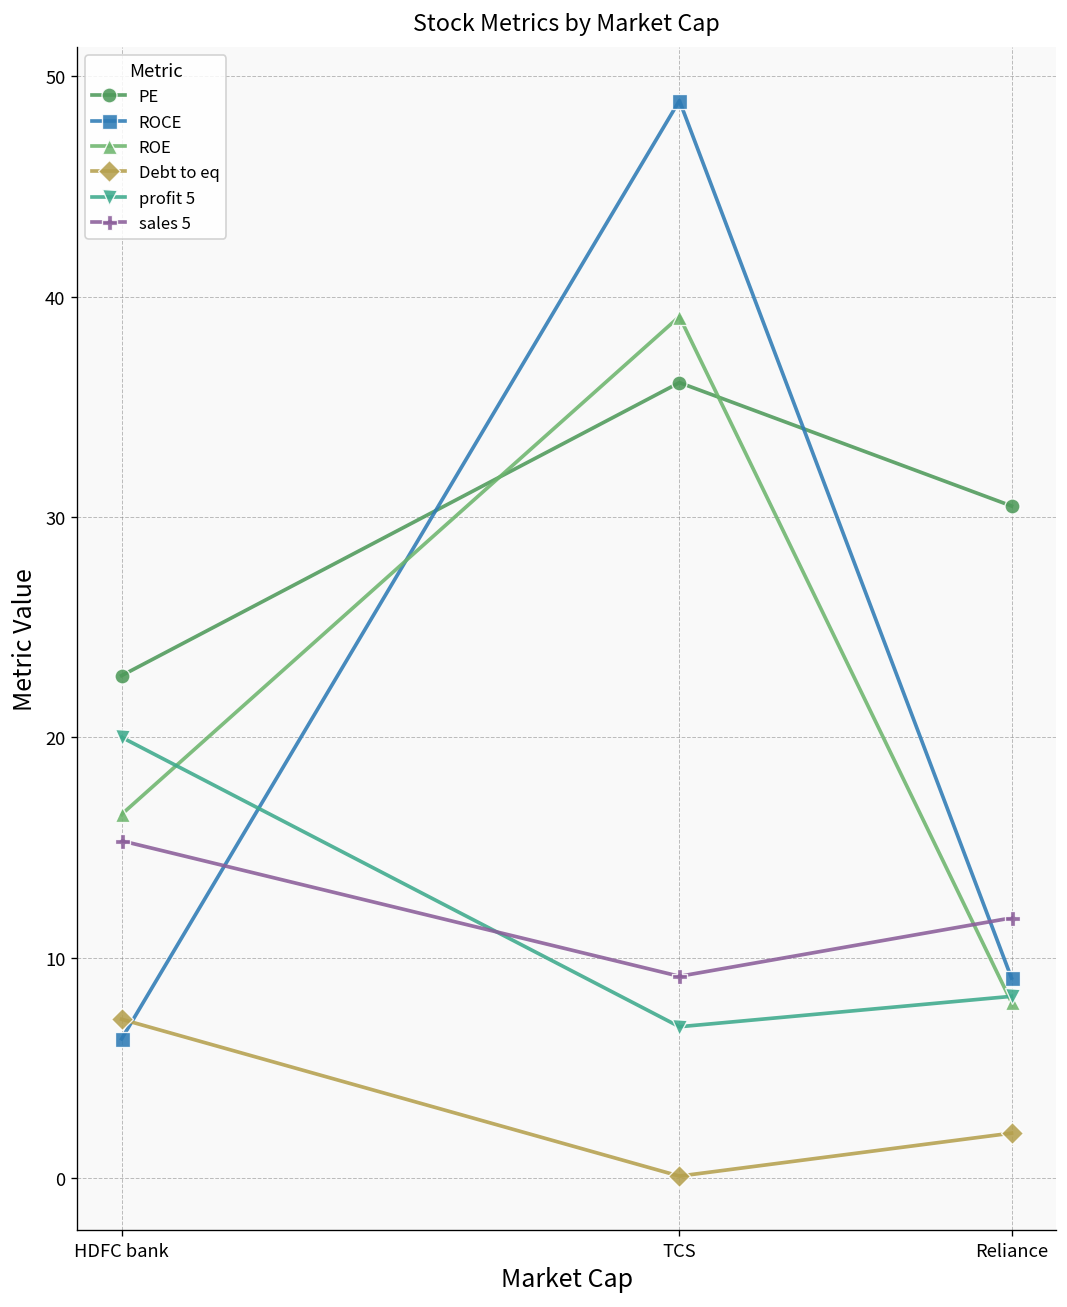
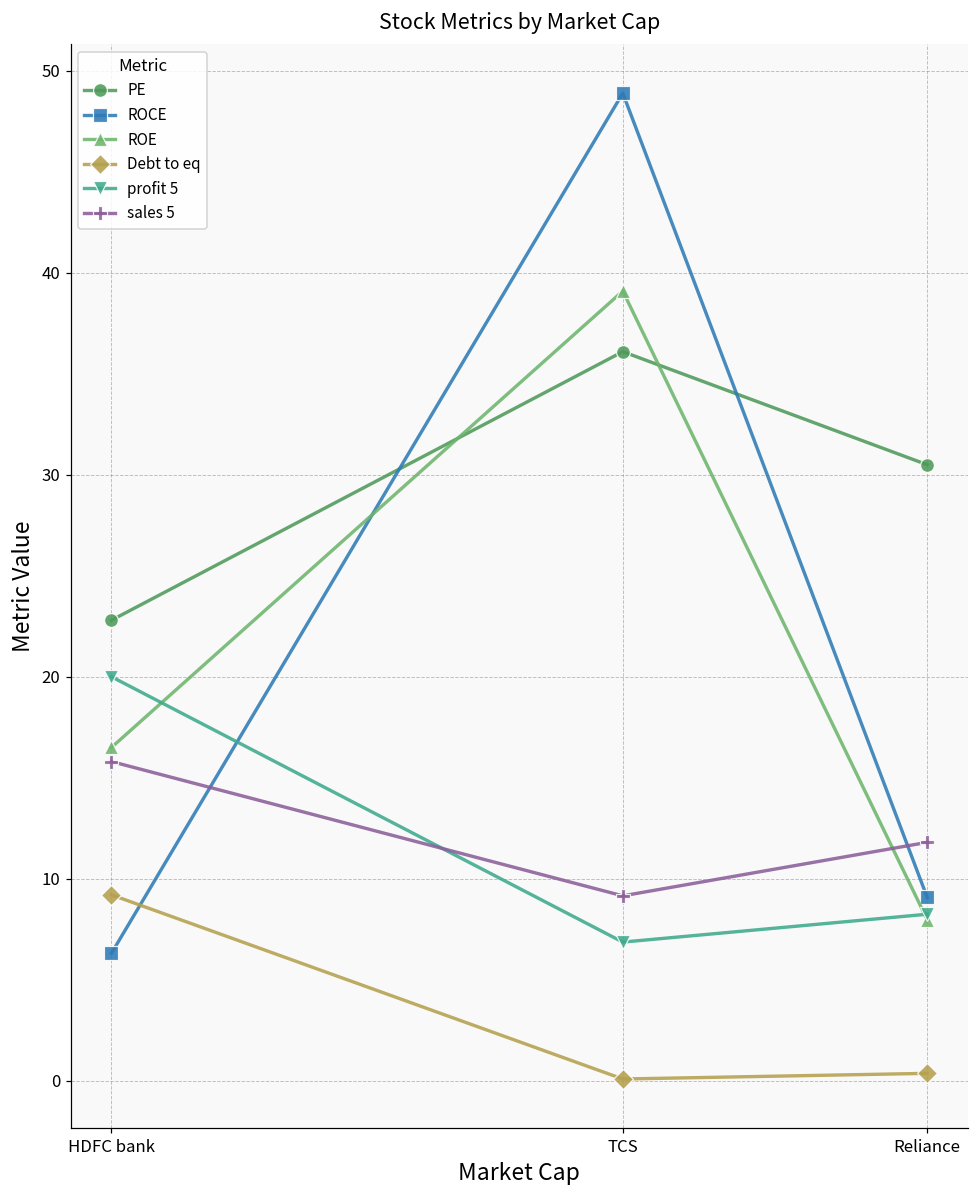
  {
    "ROCE": {
      "HDFC bank": 6.3,
      "TCS": 48.9,
      "Reliance": 9.1
    },
    "Debt to eq": {
-     "HDFC bank": 7.2,
+     "HDFC bank": 9.2,
      "TCS": 0.1,
-     "Reliance": 2.0
+     "Reliance": 0.4
    },
    "sales 5": {
-     "HDFC bank": 15.3,
+     "HDFC bank": 15.8,
      "TCS": 9.2,
      "Reliance": 11.8
    }
  }
